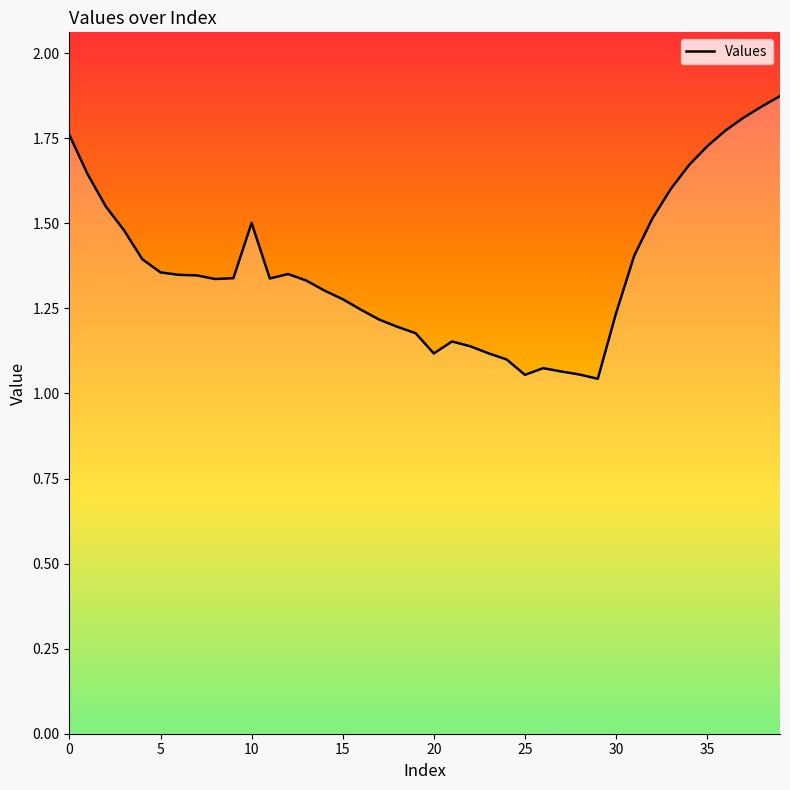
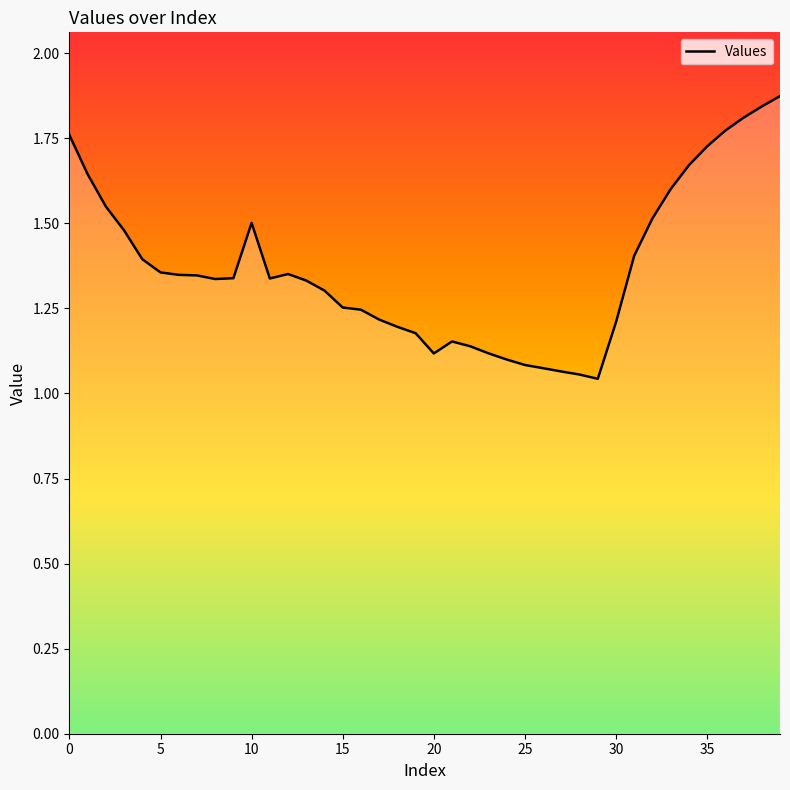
  {
    "0": 1.76,
    "5": 1.36,
    "10": 1.50,
-   "15": 1.28,
+   "15": 1.25,
    "20": 1.12,
-   "25": 1.05,
-   "30": 1.24,
+   "25": 1.08,
+   "30": 1.21,
    "35": 1.73
  }
